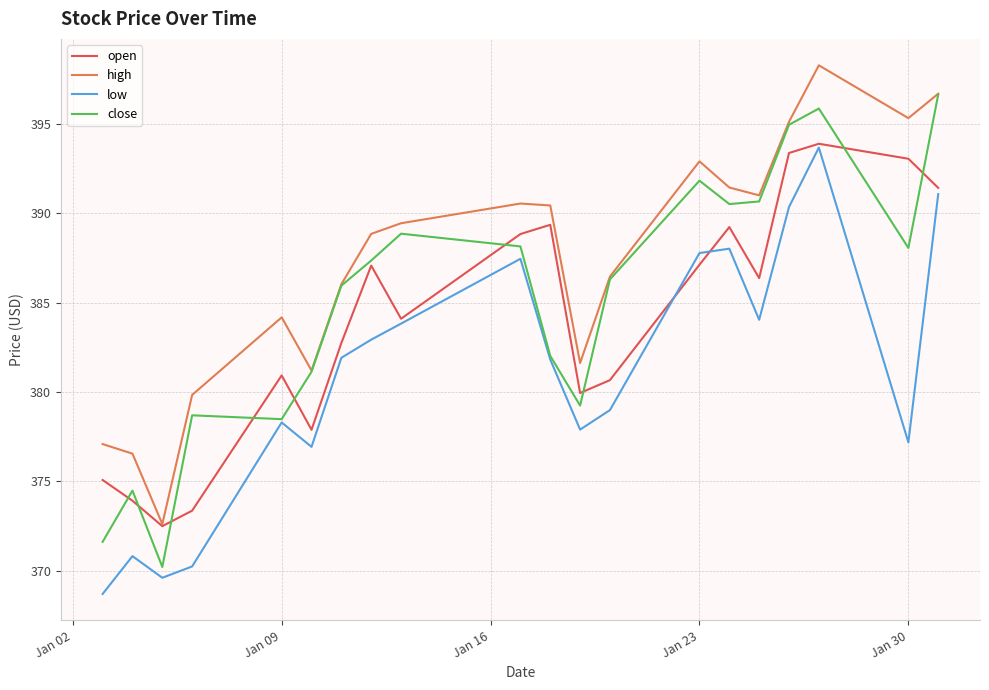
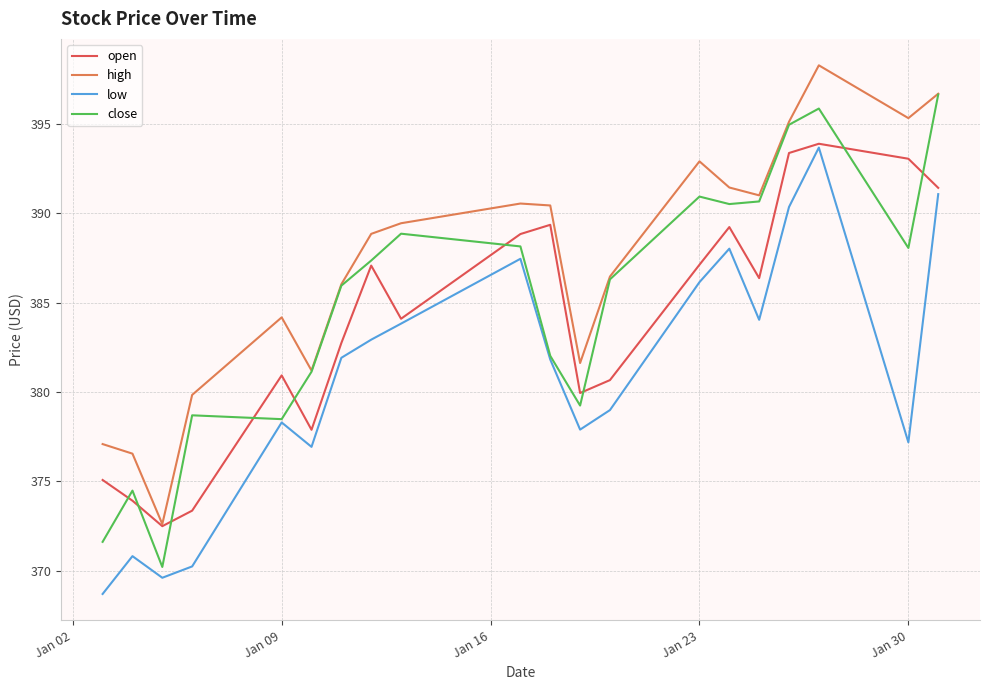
  {
    "low": {
      "Jan 09": 378.3,
-     "Jan 23": 387.8,
+     "Jan 23": 386.2,
      "Jan 30": 377.2
    },
    "close": {
      "Jan 09": 378.5,
-     "Jan 23": 391.8,
+     "Jan 23": 390.9,
      "Jan 30": 388.1
    }
  }
